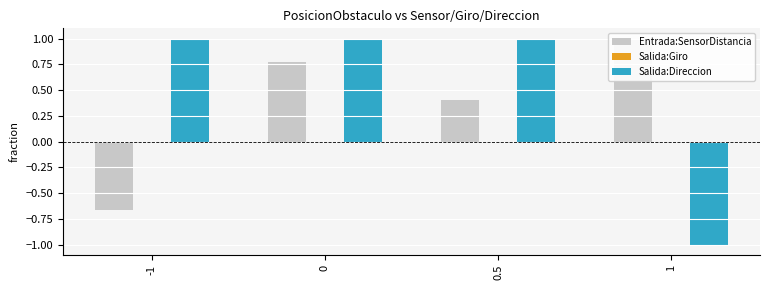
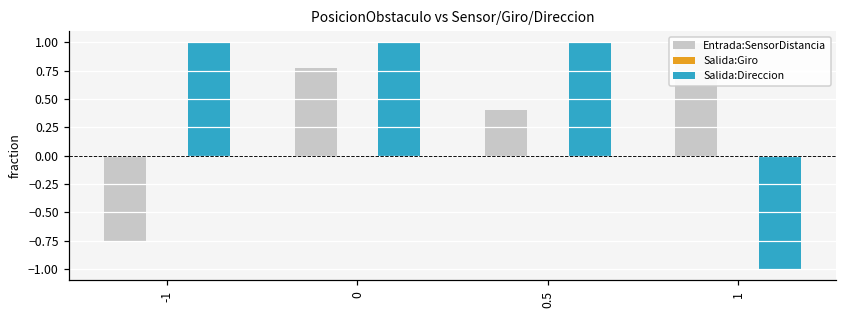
  {
    "Entrada:SensorDistancia": {
-     "-1": -0.67,
+     "-1": -0.75,
      "0": 0.78,
      "0.5": 0.40
    },
    "Salida:Giro": {
      "-1": 0.00,
      "0": 0.00,
      "0.5": 0.00,
      "1": 0.00
    },
    "Salida:Direccion": {
      "-1": 1.00,
      "0": 1.00,
      "0.5": 1.00,
      "1": -1.00
    }
  }
